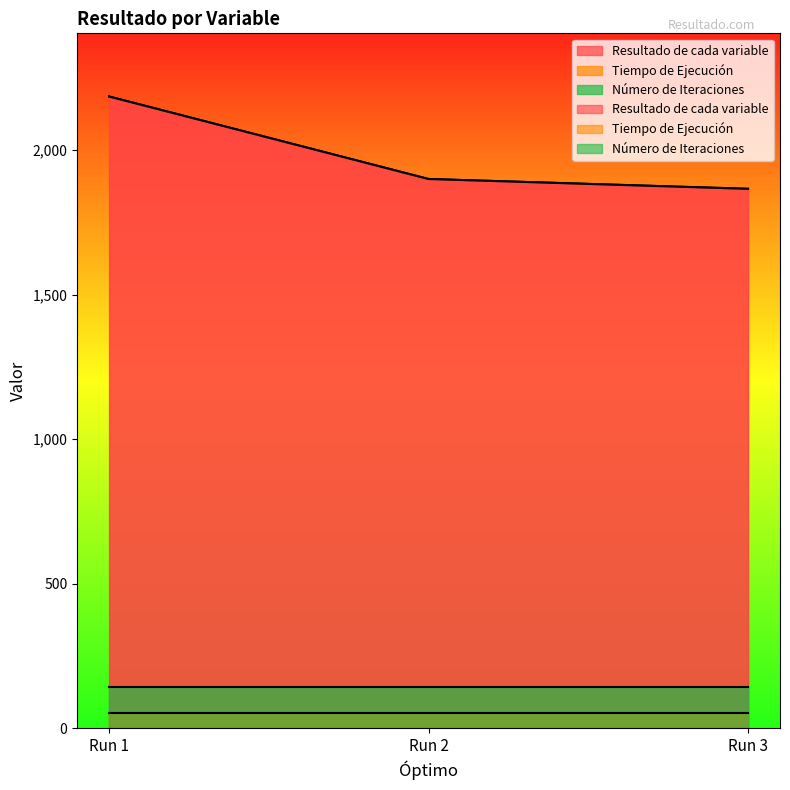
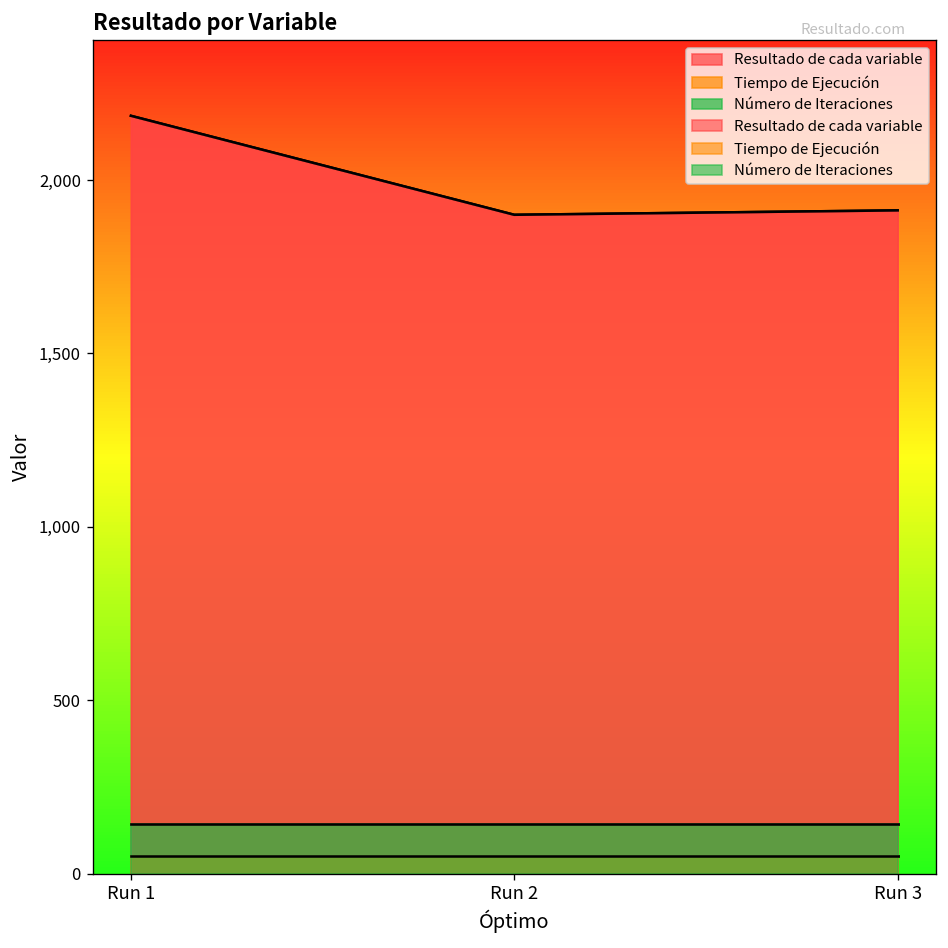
  {
    "Resultado de cada variable": {
      "Run 1": "2,190",
      "Run 2": "1,900",
-     "Run 3": "1,870"
+     "Run 3": "1,910"
    },
    "Tiempo de Ejecución": {
      "Run 1": "50",
      "Run 2": "50",
      "Run 3": "50"
    },
    "Número de Iteraciones": {
      "Run 1": "140",
      "Run 2": "140",
      "Run 3": "140"
    }
  }
